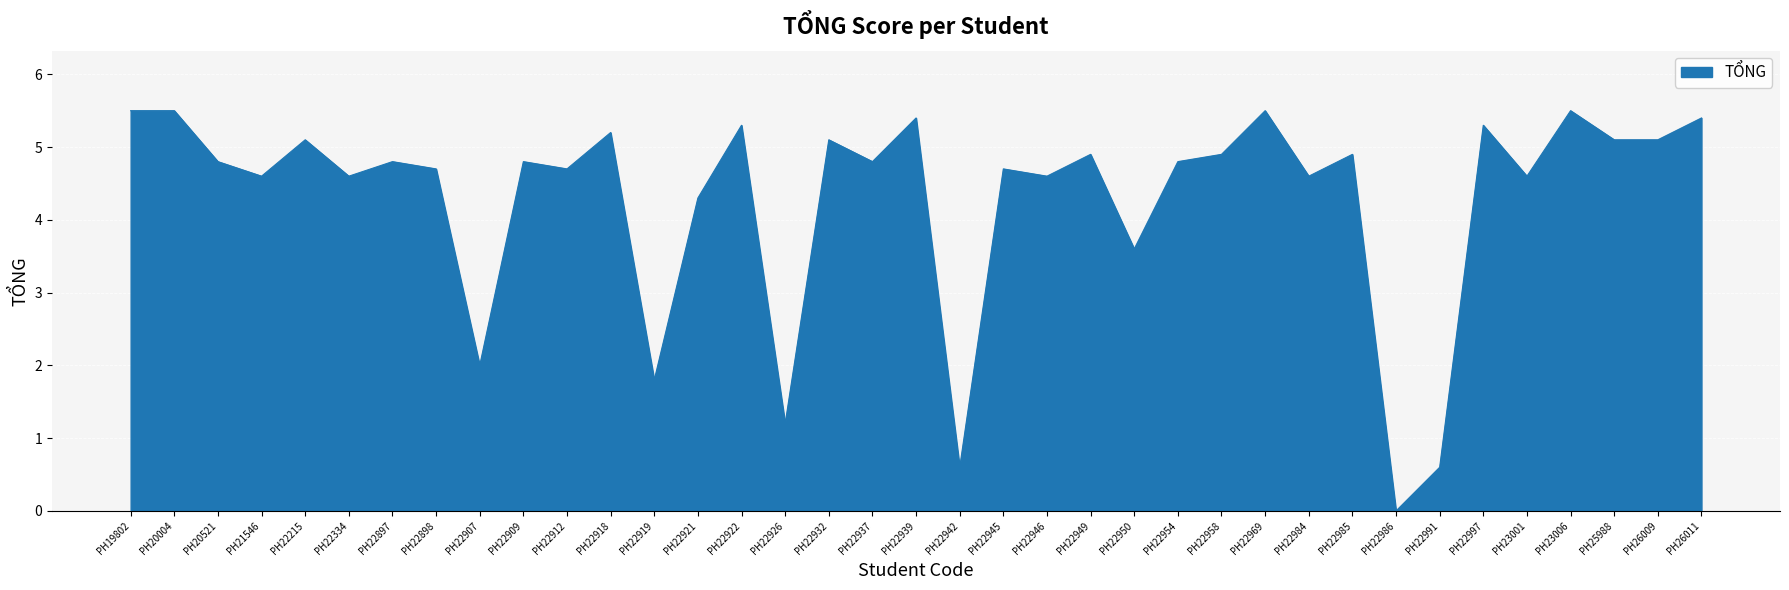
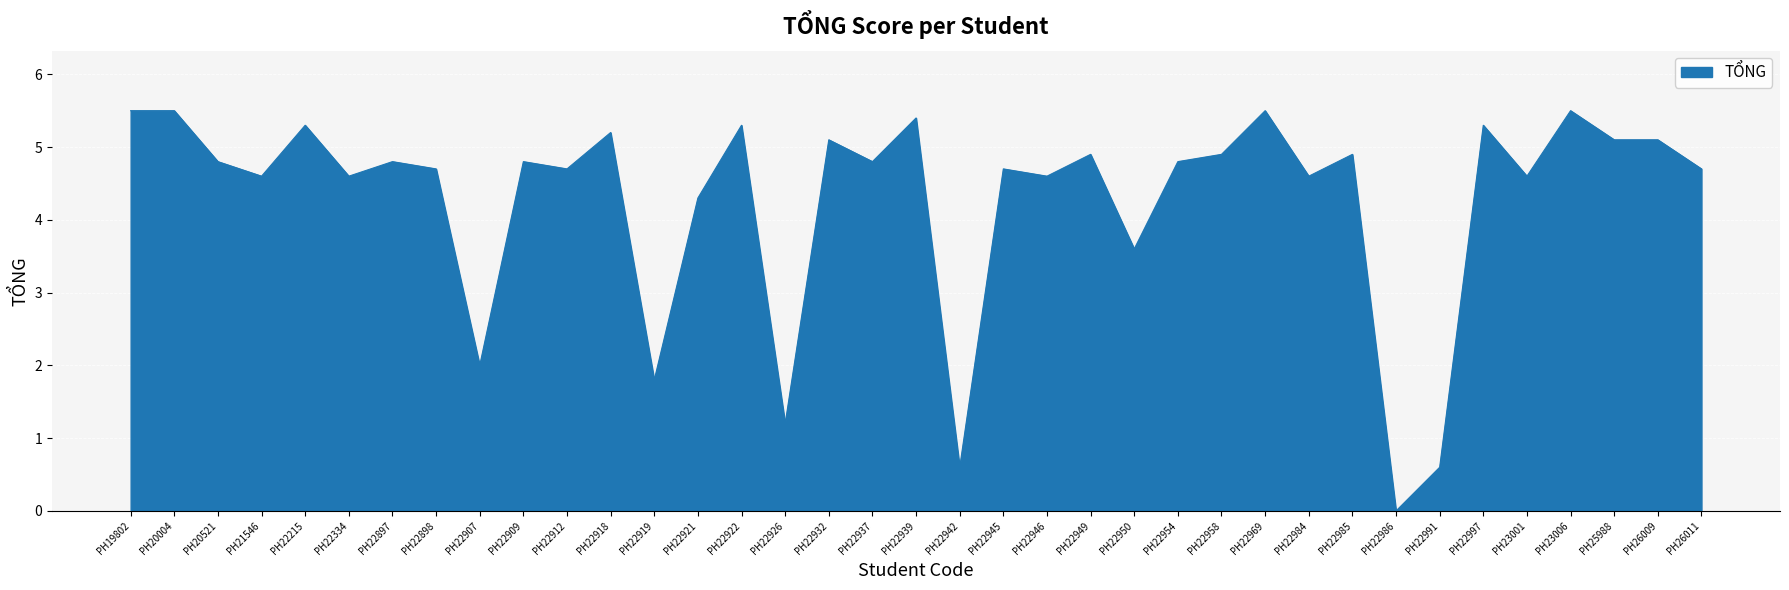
  {
    "PH19802": 5.5,
    "PH20004": 5.5,
    "PH20521": 4.8,
    "PH21546": 4.6,
-   "PH22215": 5.1,
+   "PH22215": 5.3,
    "PH22334": 4.6,
    "PH22897": 4.8,
    "PH22898": 4.7,
    "PH22907": 2.0,
    "PH22909": 4.8,
    "PH22912": 4.7,
    "PH22918": 5.2,
    "PH22919": 1.8,
    "PH22921": 4.3,
    "PH22922": 5.3,
    "PH22926": 1.2,
    "PH22932": 5.1,
    "PH22937": 4.8,
    "PH22939": 5.4,
    "PH22942": 0.6,
    "PH22945": 4.7,
    "PH22946": 4.6,
    "PH22949": 4.9,
    "PH22950": 3.6,
    "PH22954": 4.8,
    "PH22958": 4.9,
    "PH22969": 5.5,
    "PH22984": 4.6,
    "PH22985": 4.9,
    "PH22986": 0.0,
    "PH22991": 0.6,
    "PH22997": 5.3,
    "PH23001": 4.6,
    "PH23006": 5.5,
    "PH25988": 5.1,
    "PH26009": 5.1,
-   "PH26011": 5.4
+   "PH26011": 4.7
  }
